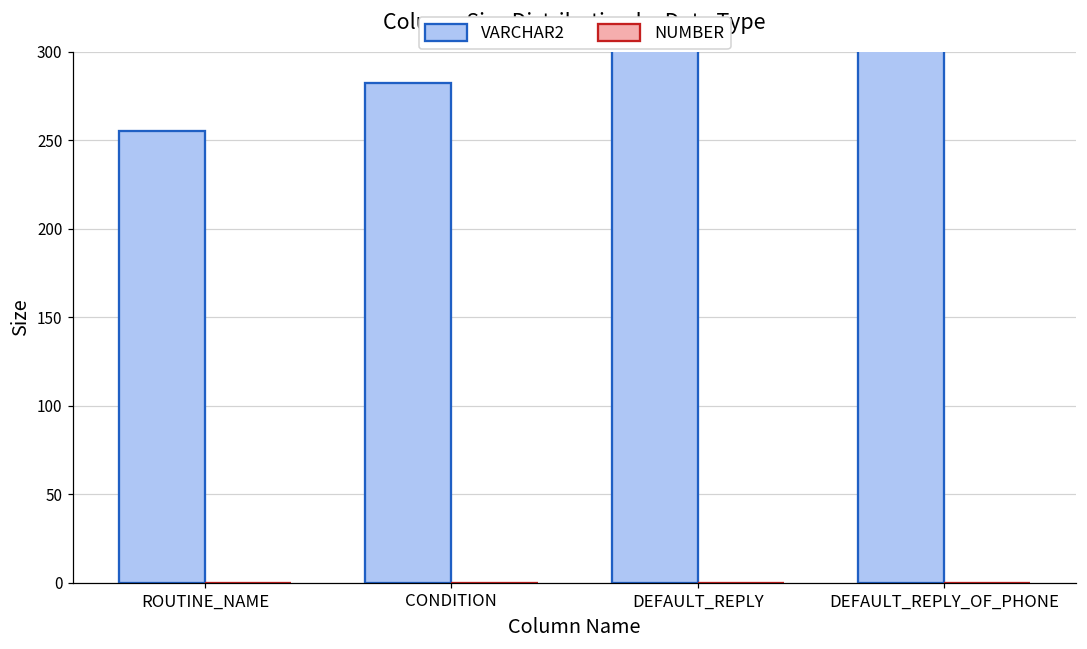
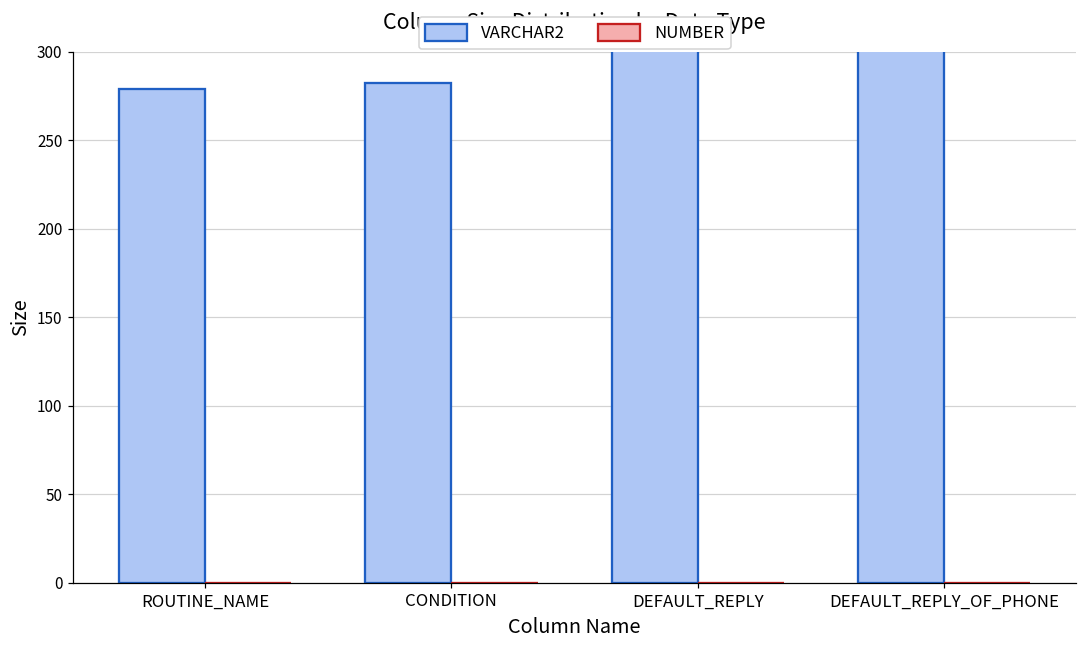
  {
    "VARCHAR2": {
-     "ROUTINE_NAME": 255,
+     "ROUTINE_NAME": 279,
      "CONDITION": 282
    },
    "NUMBER": {
      "ROUTINE_NAME": 0,
      "CONDITION": 0,
      "DEFAULT_REPLY": 0,
      "DEFAULT_REPLY_OF_PHONE": 0
    }
  }
